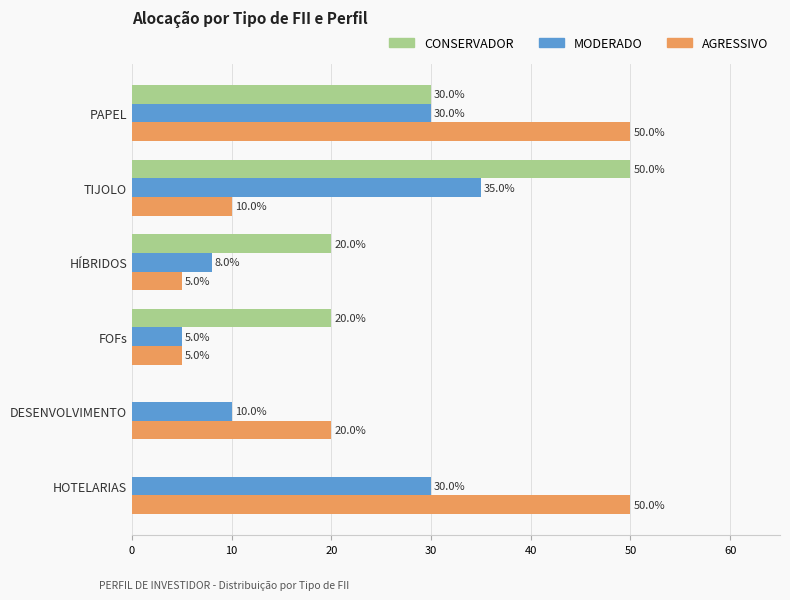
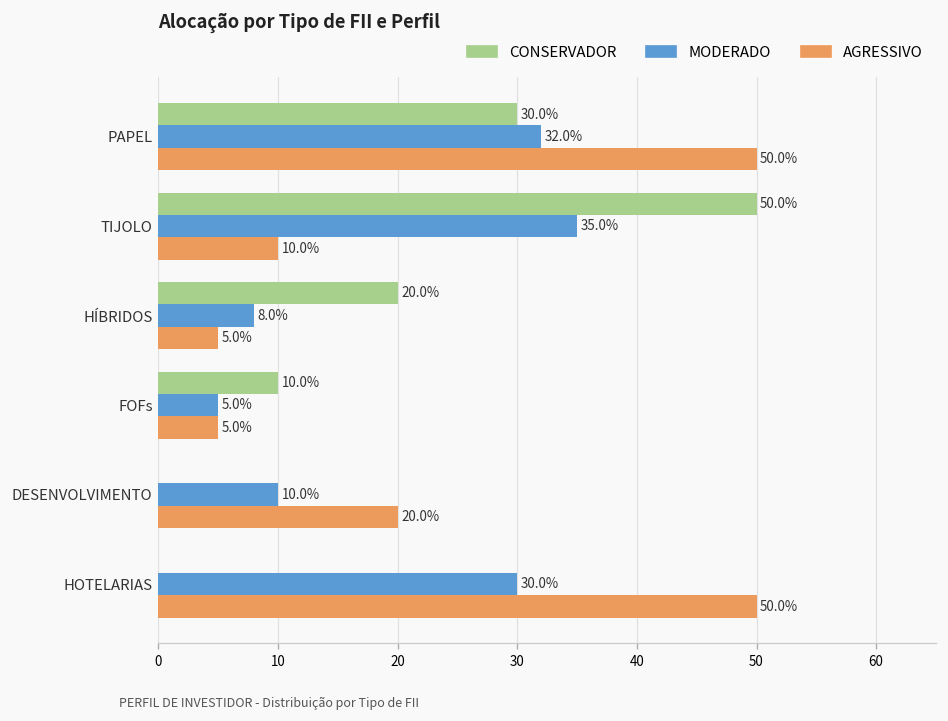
  {
    "CONSERVADOR": {
      "PAPEL": "30.0%",
      "TIJOLO": "50.0%",
      "HÍBRIDOS": "20.0%",
-     "FOFs": "20.0%"
+     "FOFs": "10.0%"
    },
    "MODERADO": {
-     "PAPEL": "30.0%",
+     "PAPEL": "32.0%",
      "TIJOLO": "35.0%",
      "HÍBRIDOS": "8.0%",
      "FOFs": "5.0%",
      "DESENVOLVIMENTO": "10.0%",
      "HOTELARIAS": "30.0%"
    },
    "AGRESSIVO": {
      "PAPEL": "50.0%",
      "TIJOLO": "10.0%",
      "HÍBRIDOS": "5.0%",
      "FOFs": "5.0%",
      "DESENVOLVIMENTO": "20.0%",
      "HOTELARIAS": "50.0%"
    }
  }
